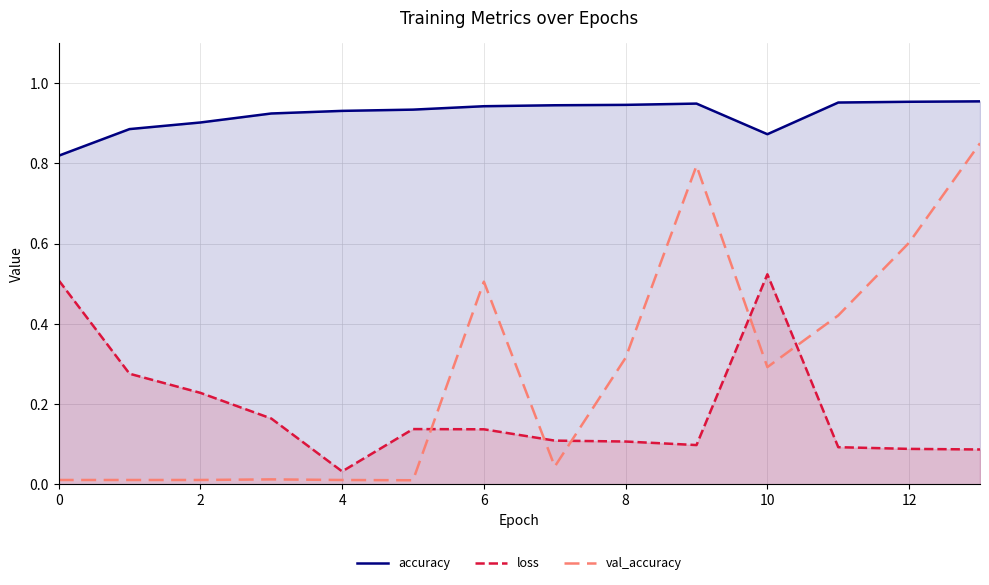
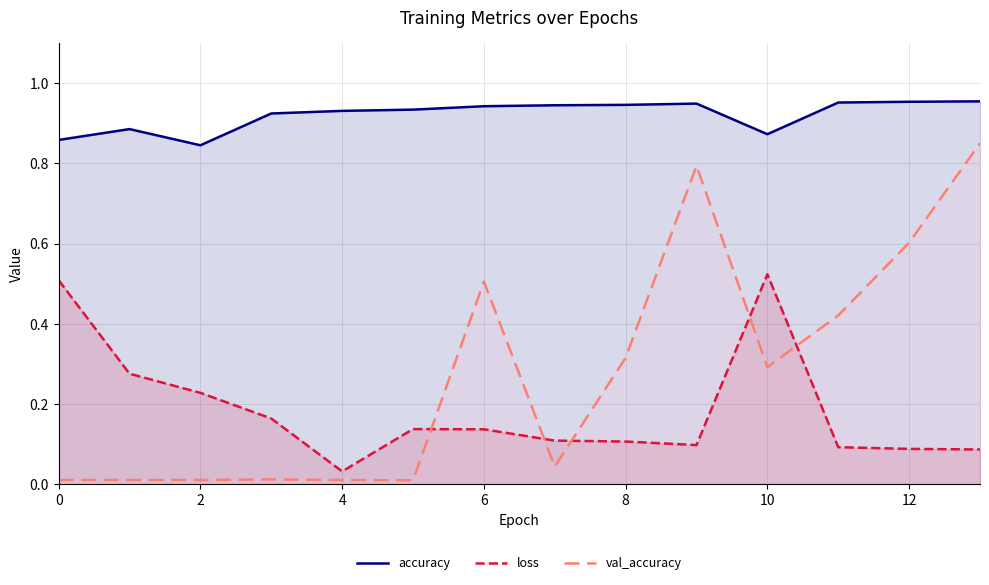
  {
    "accuracy": {
-     "0": 0.82,
-     "2": 0.90,
+     "0": 0.86,
+     "2": 0.85,
      "4": 0.93,
      "6": 0.94,
      "8": 0.95,
      "10": 0.87,
      "12": 0.95
    },
    "loss": {
      "0": 0.51,
      "2": 0.23,
      "4": 0.03,
      "6": 0.14,
      "8": 0.11,
      "10": 0.52,
      "12": 0.09
    },
    "val_accuracy": {
      "0": 0.01,
      "2": 0.01,
      "4": 0.01,
      "6": 0.51,
      "8": 0.32,
      "10": 0.29,
      "12": 0.60
    }
  }
